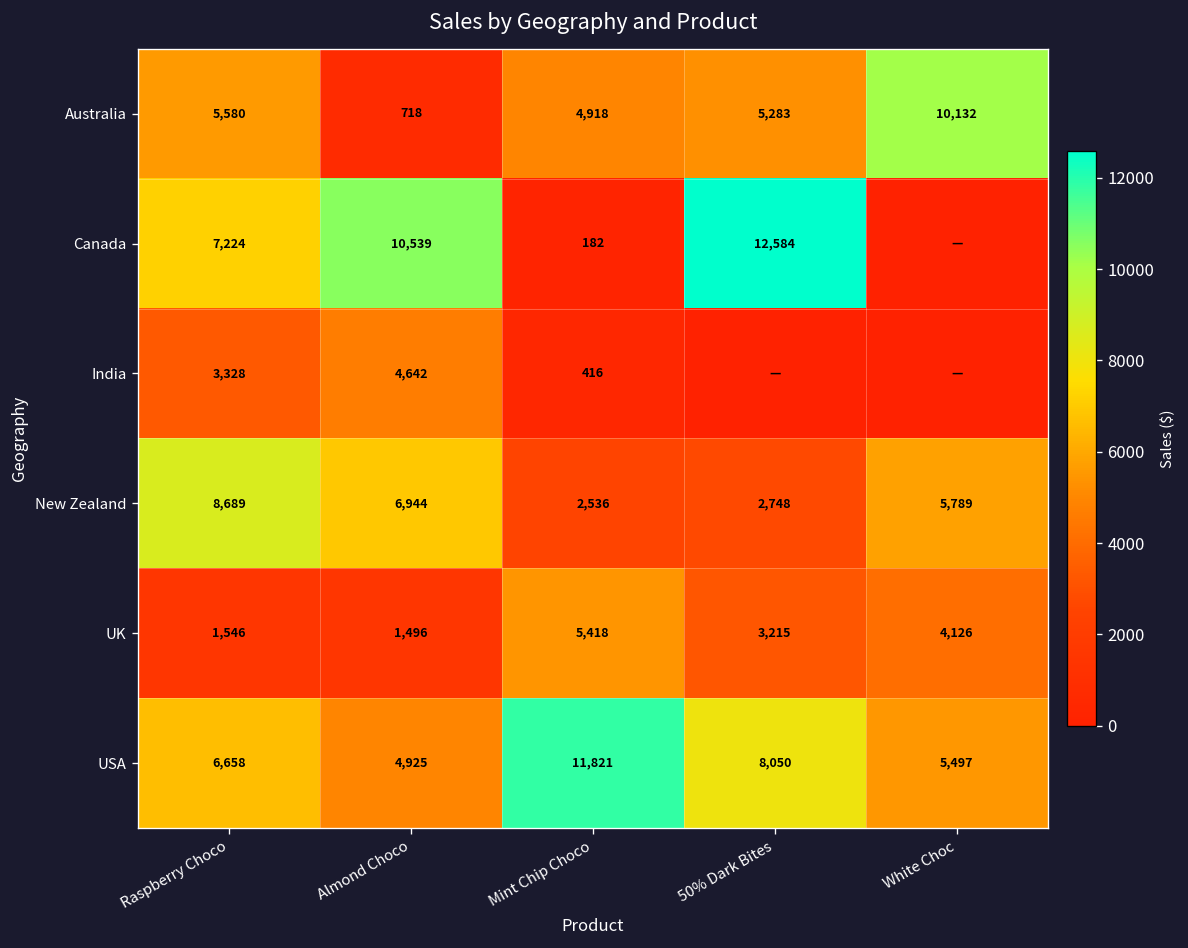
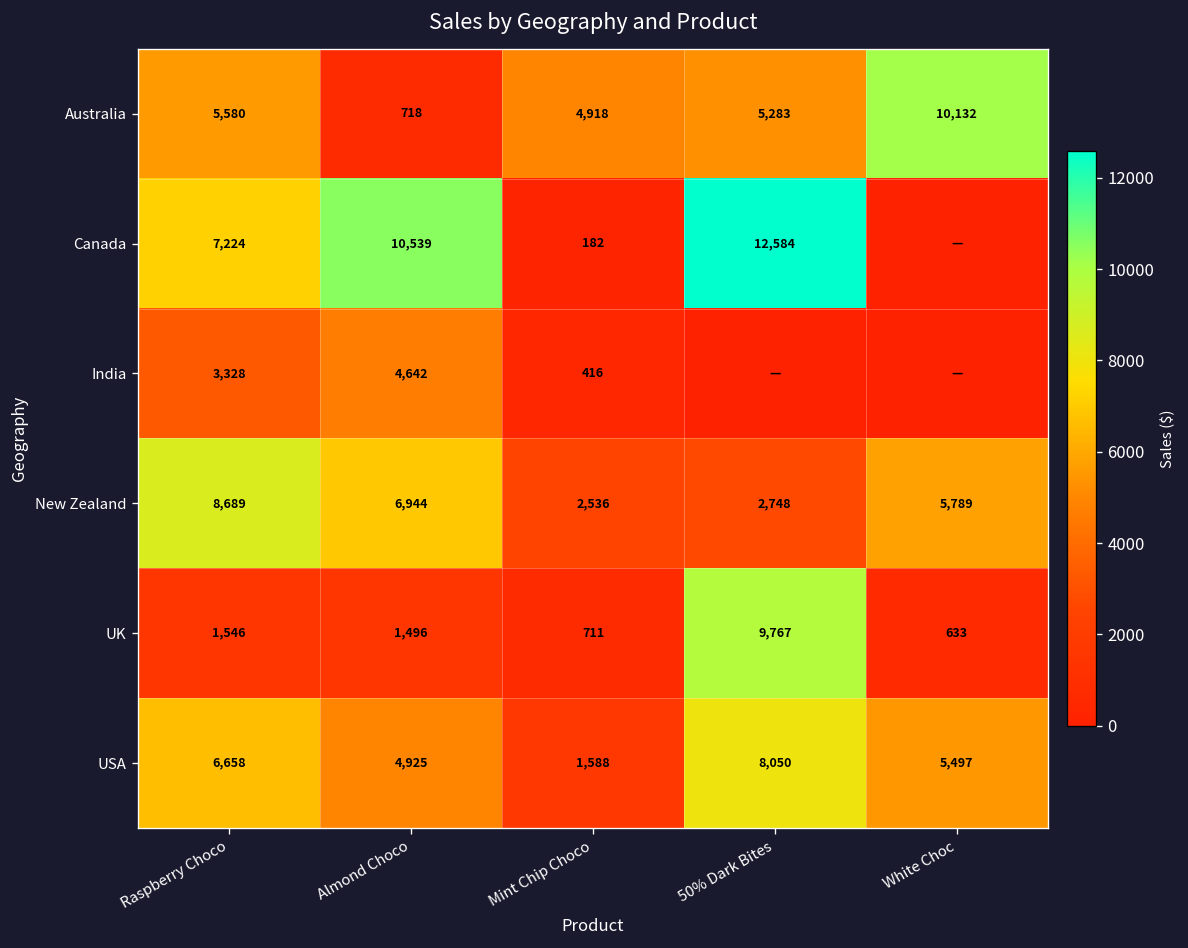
  {
    "Australia": {
      "Raspberry Choco": "5,580",
      "Almond Choco": "718",
      "Mint Chip Choco": "4,918",
      "50% Dark Bites": "5,283",
      "White Choc": "10,132"
    },
    "Canada": {
      "Raspberry Choco": "7,224",
      "Almond Choco": "10,539",
      "Mint Chip Choco": "182",
      "50% Dark Bites": "12,584"
    },
    "India": {
      "Raspberry Choco": "3,328",
      "Almond Choco": "4,642",
      "Mint Chip Choco": "416"
    },
    "New Zealand": {
      "Raspberry Choco": "8,689",
      "Almond Choco": "6,944",
      "Mint Chip Choco": "2,536",
      "50% Dark Bites": "2,748",
      "White Choc": "5,789"
    },
    "UK": {
      "Raspberry Choco": "1,546",
      "Almond Choco": "1,496",
-     "Mint Chip Choco": "5,418",
-     "50% Dark Bites": "3,215",
-     "White Choc": "4,126"
+     "Mint Chip Choco": "711",
+     "50% Dark Bites": "9,767",
+     "White Choc": "633"
    },
    "USA": {
      "Raspberry Choco": "6,658",
      "Almond Choco": "4,925",
-     "Mint Chip Choco": "11,821",
+     "Mint Chip Choco": "1,588",
      "50% Dark Bites": "8,050",
      "White Choc": "5,497"
    }
  }
